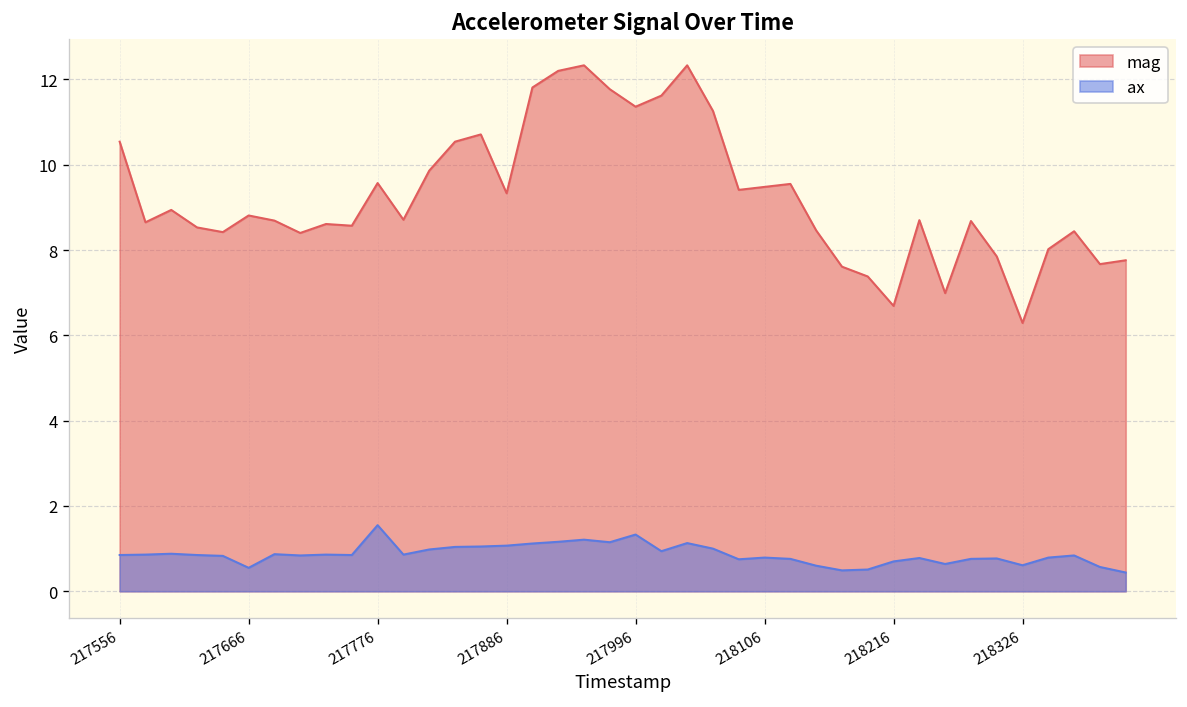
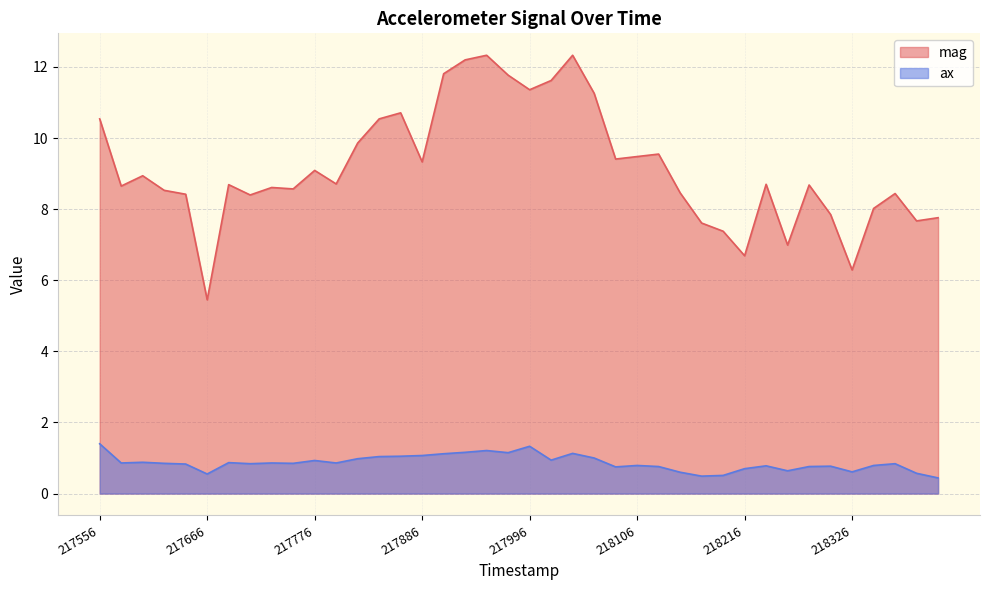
  {
    "mag": {
      "217556": 10.5,
-     "217666": 8.8,
-     "217776": 9.6,
+     "217666": 5.5,
+     "217776": 9.1,
      "217886": 9.3,
      "217996": 11.4,
      "218106": 9.5,
      "218216": 6.7,
      "218326": 6.3
    },
    "ax": {
-     "217556": 0.9,
+     "217556": 1.4,
      "217666": 0.6,
-     "217776": 1.6,
+     "217776": 0.9,
      "217886": 1.1,
      "217996": 1.3,
      "218106": 0.8,
      "218216": 0.7,
      "218326": 0.6
    }
  }
